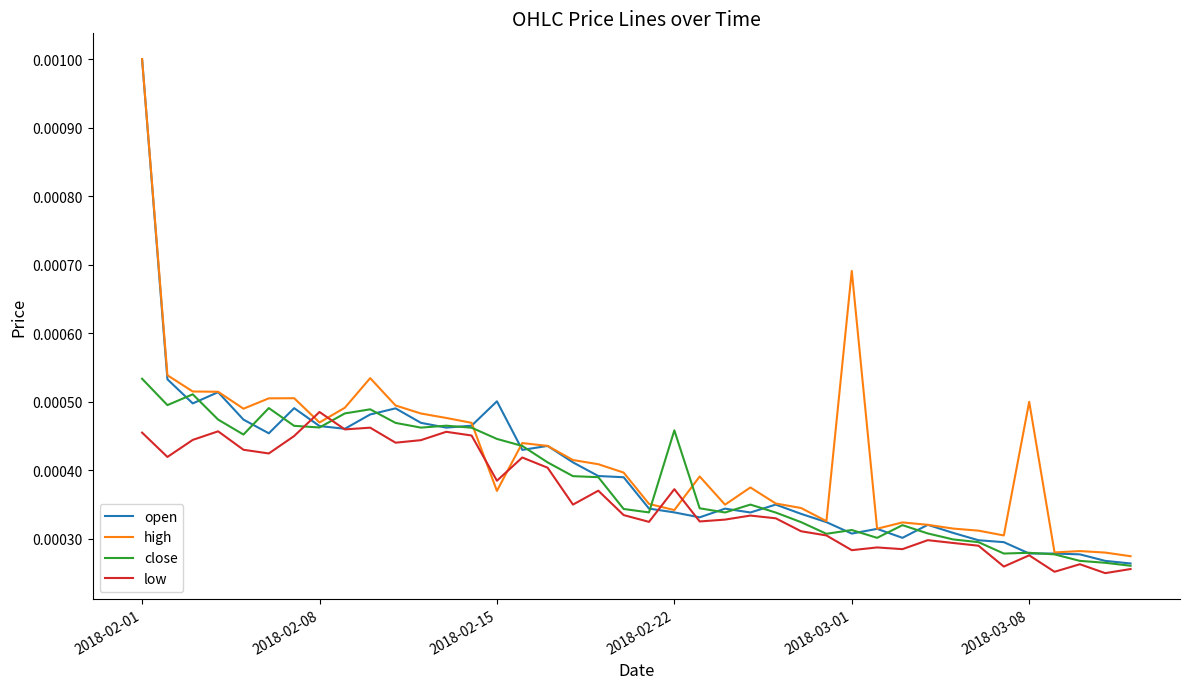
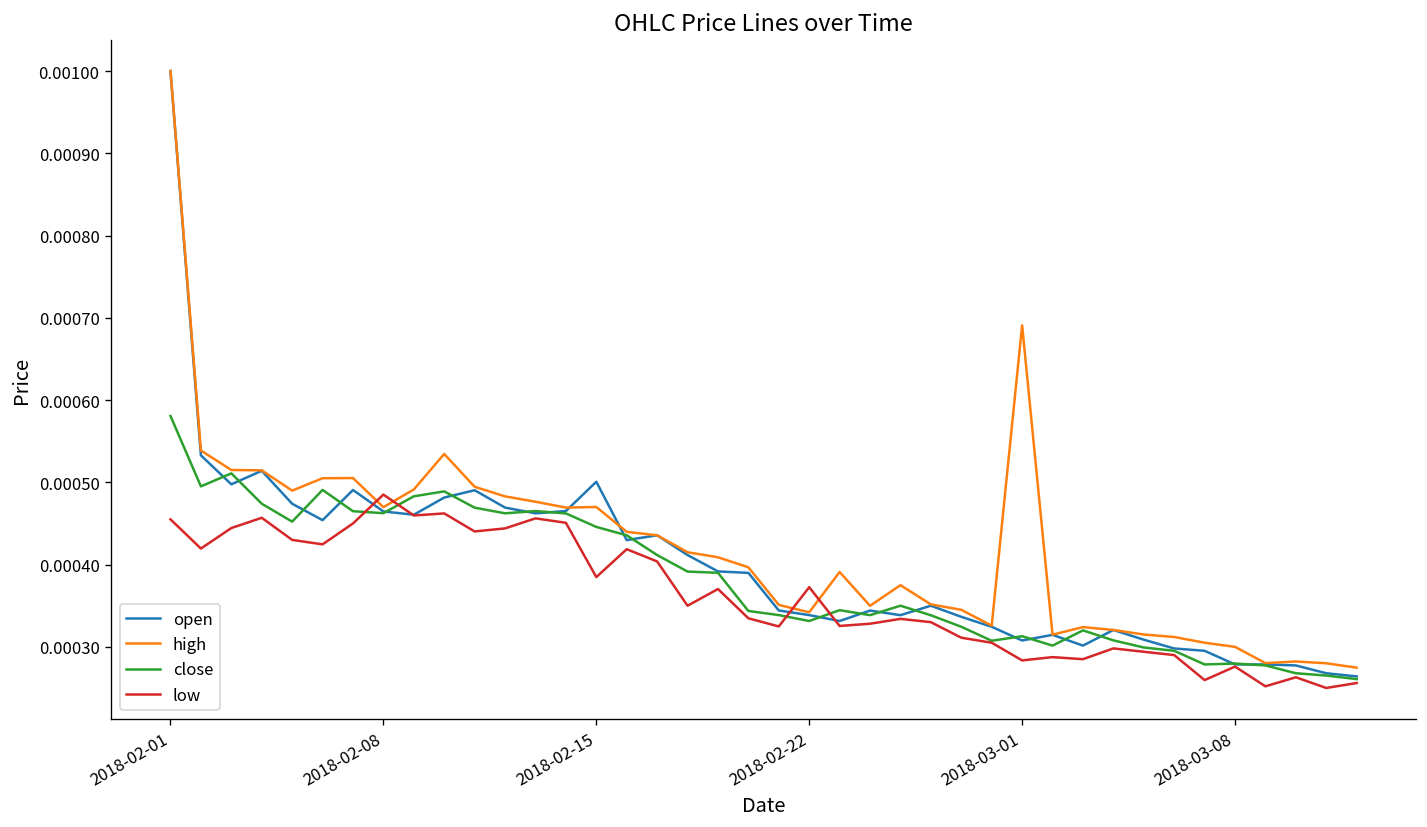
  {
    "open": {
      "2018-02-15": 0.00050,
      "2018-03-01": 0.00031
    },
    "high": {
      "2018-02-08": 0.00047,
-     "2018-02-15": 0.00037,
+     "2018-02-15": 0.00047,
      "2018-03-01": 0.00069,
-     "2018-03-08": 0.0005
+     "2018-03-08": 0.0003
    },
    "close": {
-     "2018-02-01": 0.00053,
+     "2018-02-01": 0.00058,
      "2018-02-15": 0.00045,
-     "2018-02-22": 0.00046,
+     "2018-02-22": 0.00033,
      "2018-03-01": 0.00031
    },
    "low": {
      "2018-02-01": 0.00046,
      "2018-02-08": 0.00049,
      "2018-02-15": 0.00038,
      "2018-02-22": 0.00037,
      "2018-03-01": 0.00028
    }
  }
